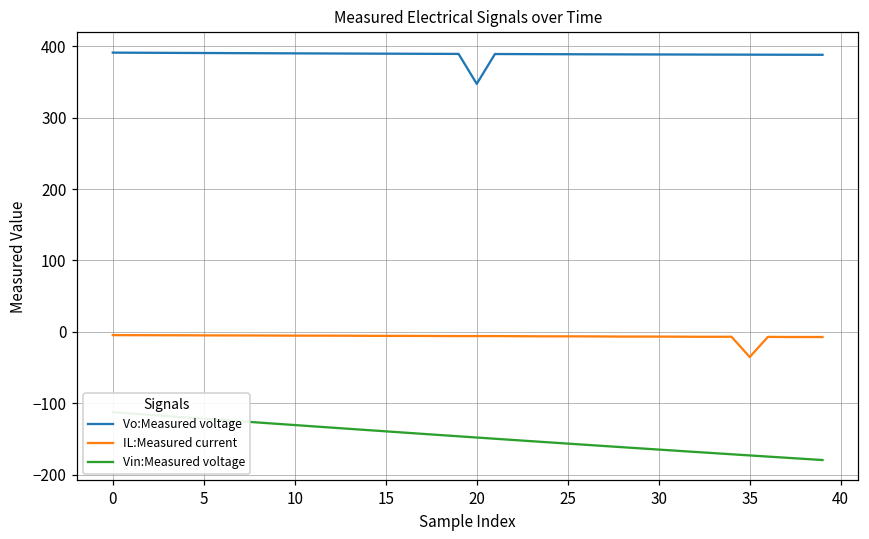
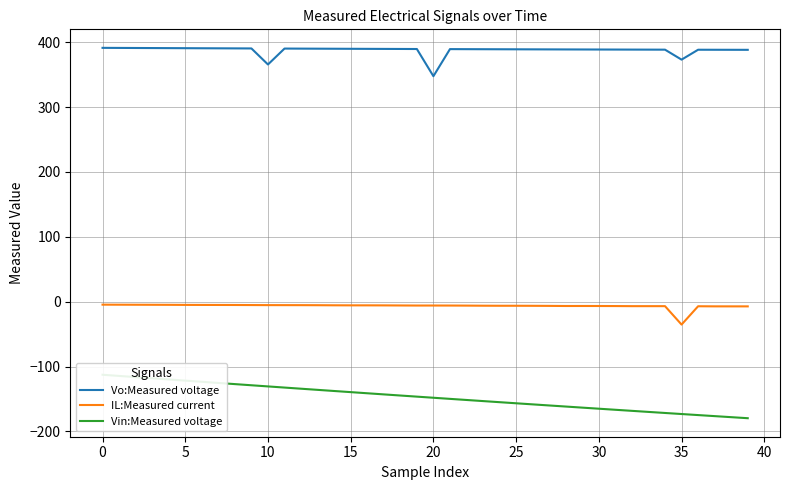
  {
    "Vo:Measured voltage": {
      "0": 390,
      "5": 390,
-     "10": 390,
+     "10": 370,
      "15": 390,
      "20": 350,
      "25": 390,
      "30": 390,
-     "35": 390
+     "35": 370
    },
    "IL:Measured current": {
      "0": 0,
      "5": -10,
      "10": -10,
      "15": -10,
      "20": -10,
      "25": -10,
      "30": -10,
      "35": -40
    },
    "Vin:Measured voltage": {
      "10": -130,
      "15": -140,
      "20": -150,
      "25": -160,
      "30": -170,
      "35": -170
    }
  }
